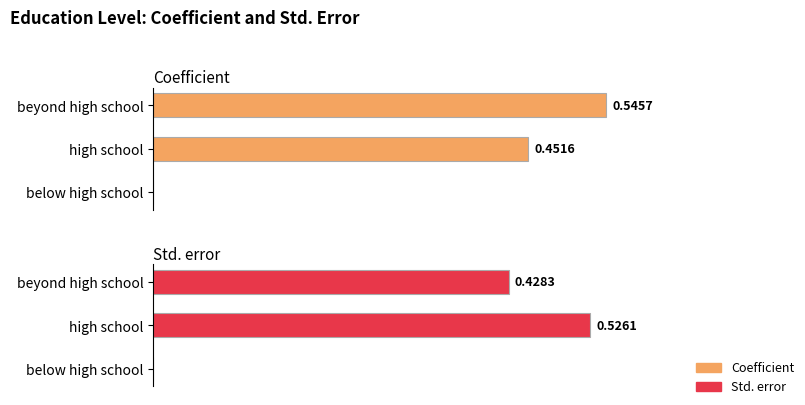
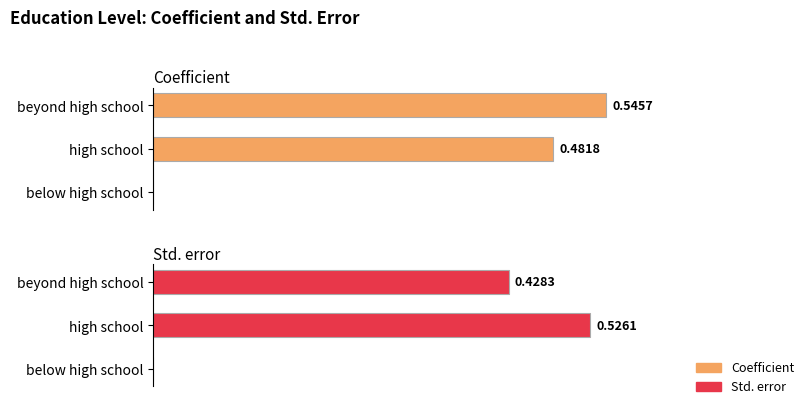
  {
    "Coefficient": {
      "beyond high school": 0.5457,
-     "high school": 0.4516
+     "high school": 0.4818
    },
    "Std. error": {
      "beyond high school": 0.4283,
      "high school": 0.5261
    }
  }
